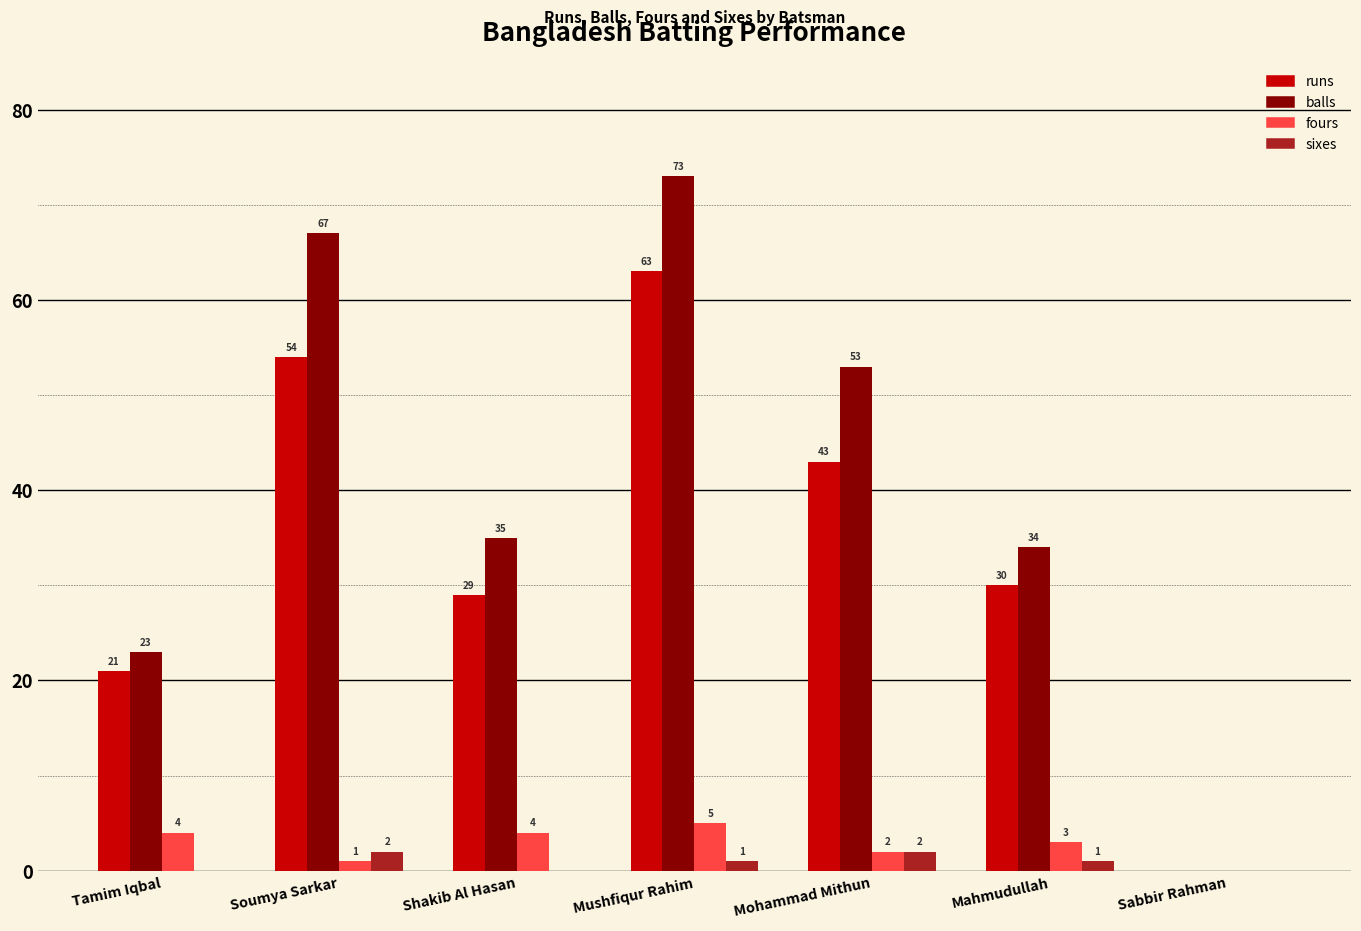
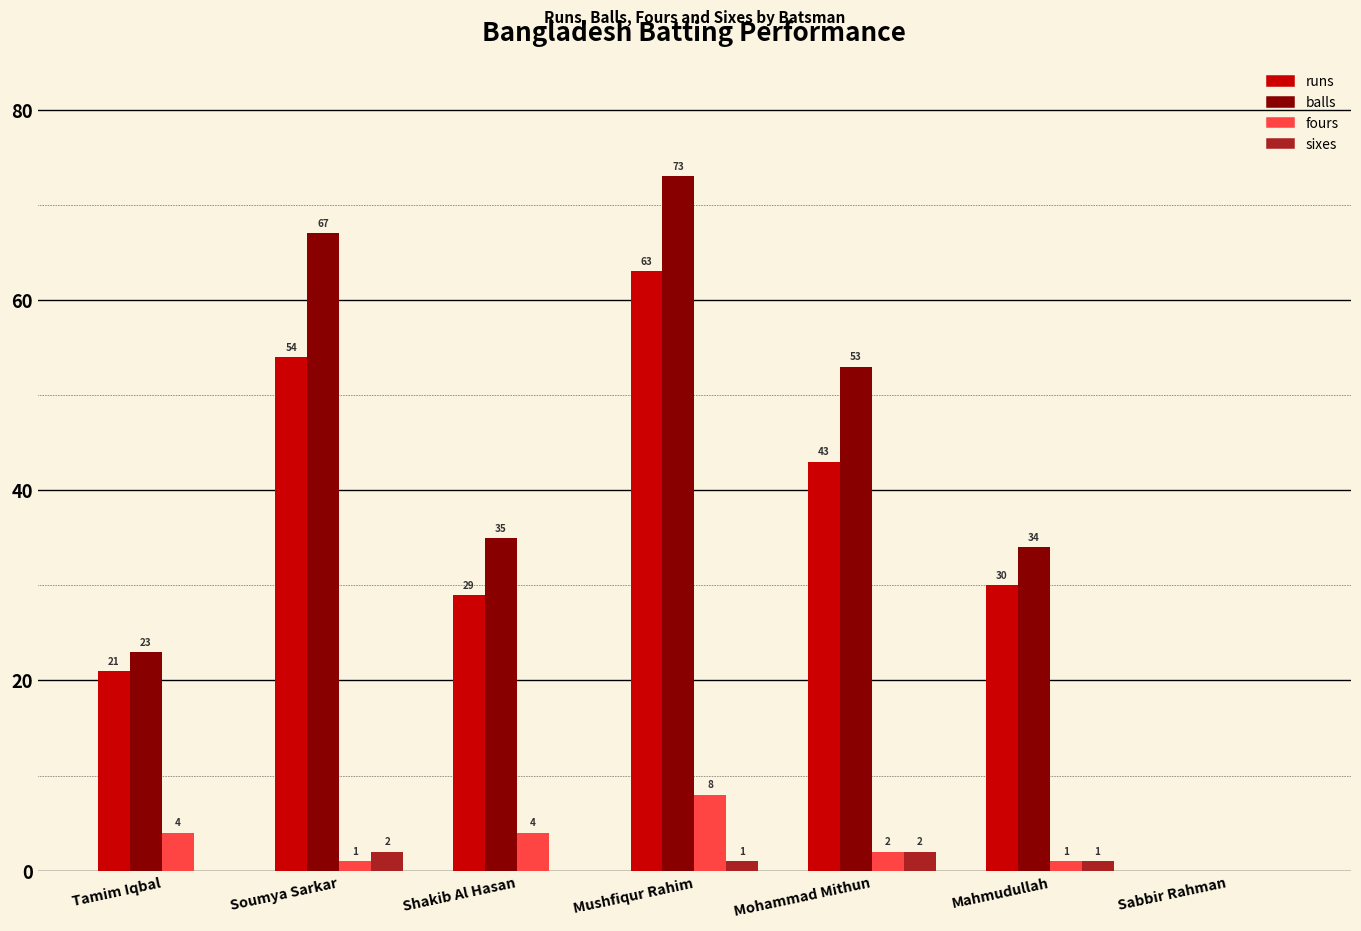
  {
    "fours": {
      "Tamim Iqbal": 4,
      "Soumya Sarkar": 1,
      "Shakib Al Hasan": 4,
-     "Mushfiqur Rahim": 5,
+     "Mushfiqur Rahim": 8,
      "Mohammad Mithun": 2,
-     "Mahmudullah": 3
+     "Mahmudullah": 1
    }
  }
